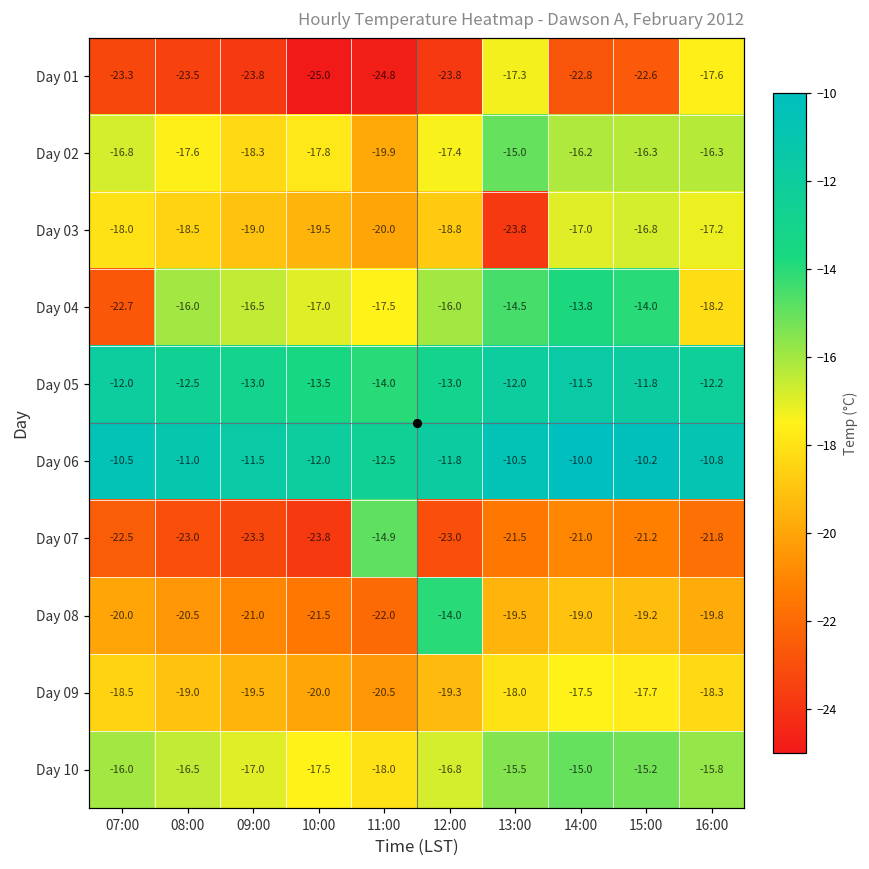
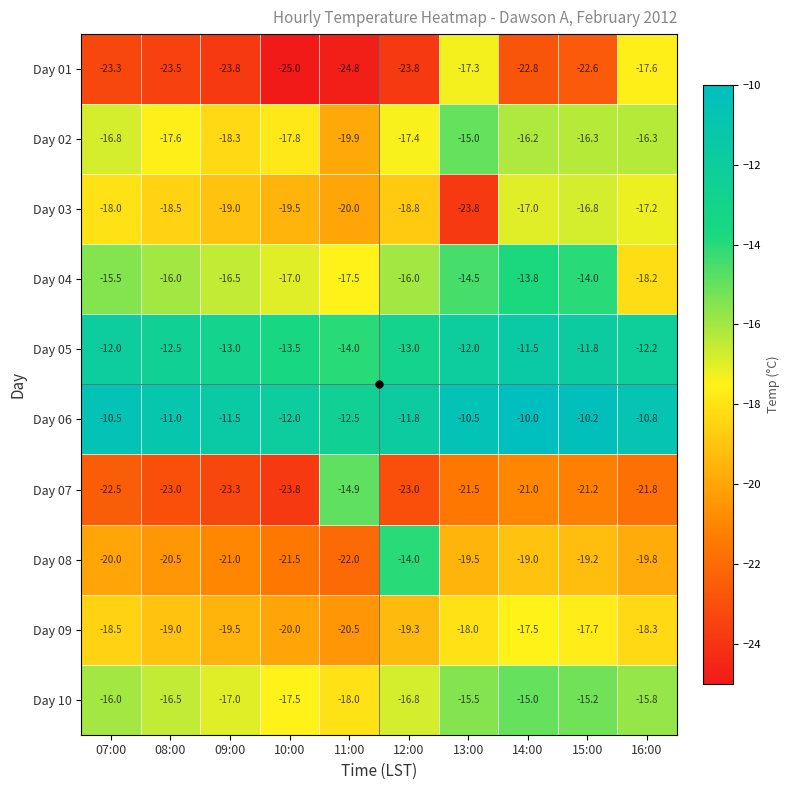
  {
    "Day 01": {
      "07:00": -23.3,
      "08:00": -23.5,
      "09:00": -23.8,
      "10:00": -25.0,
      "11:00": -24.8,
      "12:00": -23.8,
      "13:00": -17.3,
      "14:00": -22.8,
      "15:00": -22.6,
      "16:00": -17.6
    },
    "Day 02": {
      "07:00": -16.8,
      "08:00": -17.6,
      "09:00": -18.3,
      "10:00": -17.8,
      "11:00": -19.9,
      "12:00": -17.4,
      "13:00": -15.0,
      "14:00": -16.2,
      "15:00": -16.3,
      "16:00": -16.3
    },
    "Day 03": {
      "07:00": -18.0,
      "08:00": -18.5,
      "09:00": -19.0,
      "10:00": -19.5,
      "11:00": -20.0,
      "12:00": -18.8,
      "13:00": -23.8,
      "14:00": -17.0,
      "15:00": -16.8,
      "16:00": -17.2
    },
    "Day 04": {
-     "07:00": -22.7,
+     "07:00": -15.5,
      "08:00": -16.0,
      "09:00": -16.5,
      "10:00": -17.0,
      "11:00": -17.5,
      "12:00": -16.0,
      "13:00": -14.5,
      "14:00": -13.8,
      "15:00": -14.0,
      "16:00": -18.2
    },
    "Day 05": {
      "07:00": -12.0,
      "08:00": -12.5,
      "09:00": -13.0,
      "10:00": -13.5,
      "11:00": -14.0,
      "12:00": -13.0,
      "13:00": -12.0,
      "14:00": -11.5,
      "15:00": -11.8,
      "16:00": -12.2
    },
    "Day 06": {
      "07:00": -10.5,
      "08:00": -11.0,
      "09:00": -11.5,
      "10:00": -12.0,
      "11:00": -12.5,
      "12:00": -11.8,
      "13:00": -10.5,
      "14:00": -10.0,
      "15:00": -10.2,
      "16:00": -10.8
    },
    "Day 07": {
      "07:00": -22.5,
      "08:00": -23.0,
      "09:00": -23.3,
      "10:00": -23.8,
      "11:00": -14.9,
      "12:00": -23.0,
      "13:00": -21.5,
      "14:00": -21.0,
      "15:00": -21.2,
      "16:00": -21.8
    },
    "Day 08": {
      "07:00": -20.0,
      "08:00": -20.5,
      "09:00": -21.0,
      "10:00": -21.5,
      "11:00": -22.0,
      "12:00": -14.0,
      "13:00": -19.5,
      "14:00": -19.0,
      "15:00": -19.2,
      "16:00": -19.8
    },
    "Day 09": {
      "07:00": -18.5,
      "08:00": -19.0,
      "09:00": -19.5,
      "10:00": -20.0,
      "11:00": -20.5,
      "12:00": -19.3,
      "13:00": -18.0,
      "14:00": -17.5,
      "15:00": -17.7,
      "16:00": -18.3
    },
    "Day 10": {
      "07:00": -16.0,
      "08:00": -16.5,
      "09:00": -17.0,
      "10:00": -17.5,
      "11:00": -18.0,
      "12:00": -16.8,
      "13:00": -15.5,
      "14:00": -15.0,
      "15:00": -15.2,
      "16:00": -15.8
    }
  }
